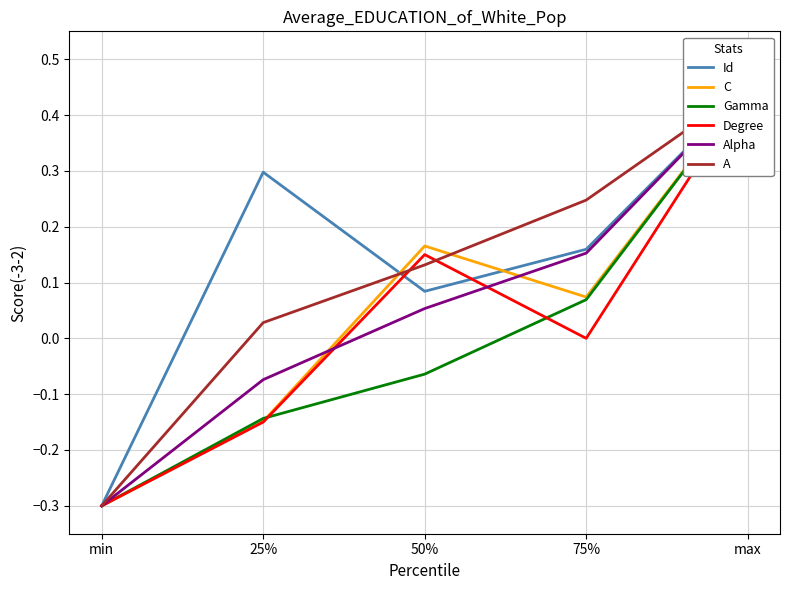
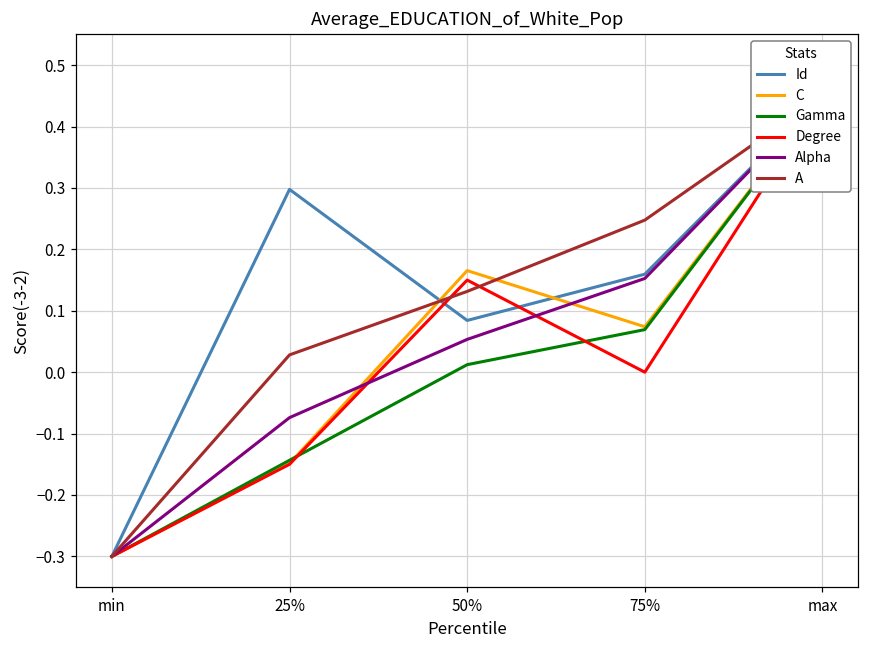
  {
    "Id": {
      "25%": 0.30,
      "50%": 0.08,
      "75%": 0.16
    },
    "C": {
      "50%": 0.17
    },
    "Gamma": {
      "25%": -0.14,
-     "50%": -0.06
+     "50%": 0.01
    },
    "Degree": {
      "50%": 0.15,
      "75%": 0.00
    },
    "Alpha": {
      "25%": -0.07,
      "50%": 0.05,
      "75%": 0.15
    },
    "A": {
      "25%": 0.03,
      "50%": 0.13,
      "75%": 0.25
    }
  }
